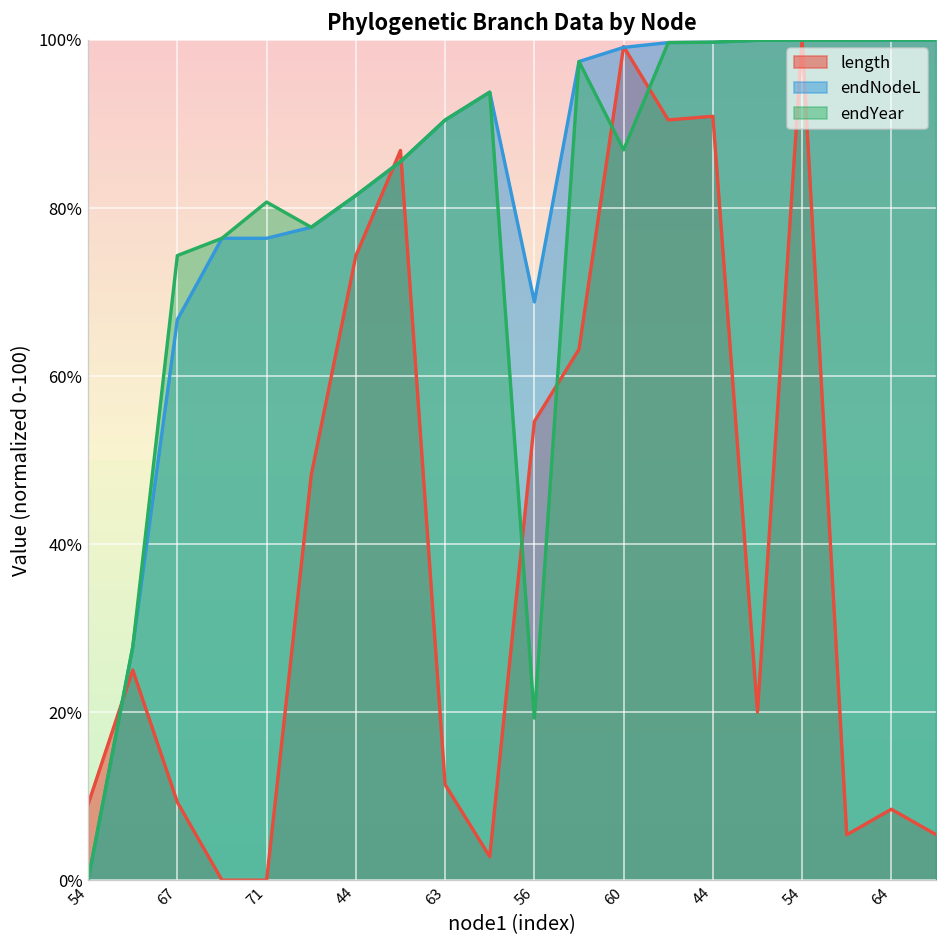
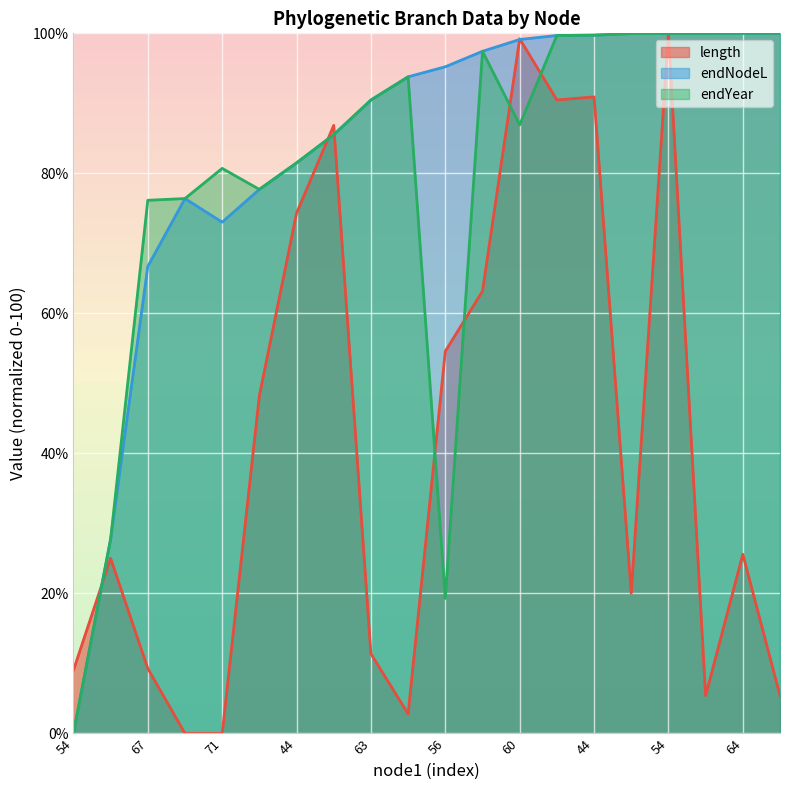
  {
    "length": {
      "67": "9%",
      "71": "0%",
      "63": "11%",
      "56": "55%",
-     "64": "8%"
+     "64": "26%"
    },
    "endNodeL": {
      "67": "67%",
-     "71": "76%",
-     "56": "69%"
+     "71": "73%",
+     "56": "95%"
    },
    "endYear": {
-     "67": "74%",
+     "67": "76%",
      "71": "81%",
      "56": "19%",
      "60": "87%"
    }
  }
